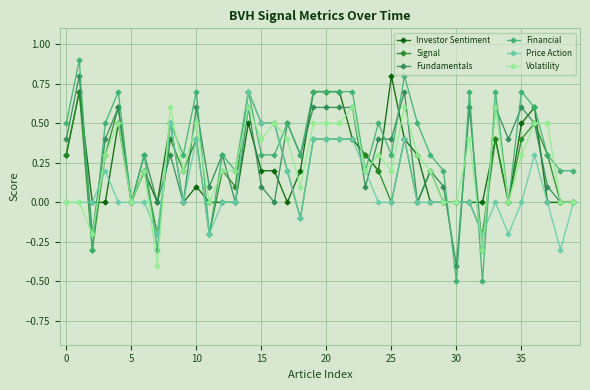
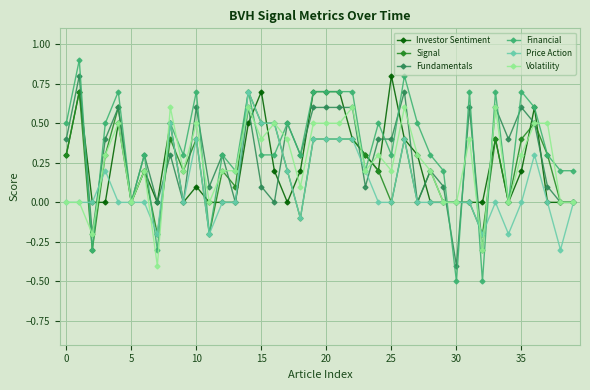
  {
    "Investor Sentiment": {
      "10": 0.1,
-     "15": 0.2,
+     "15": 0.7,
      "25": 0.8,
-     "35": 0.5
+     "35": 0.2
    }
  }
